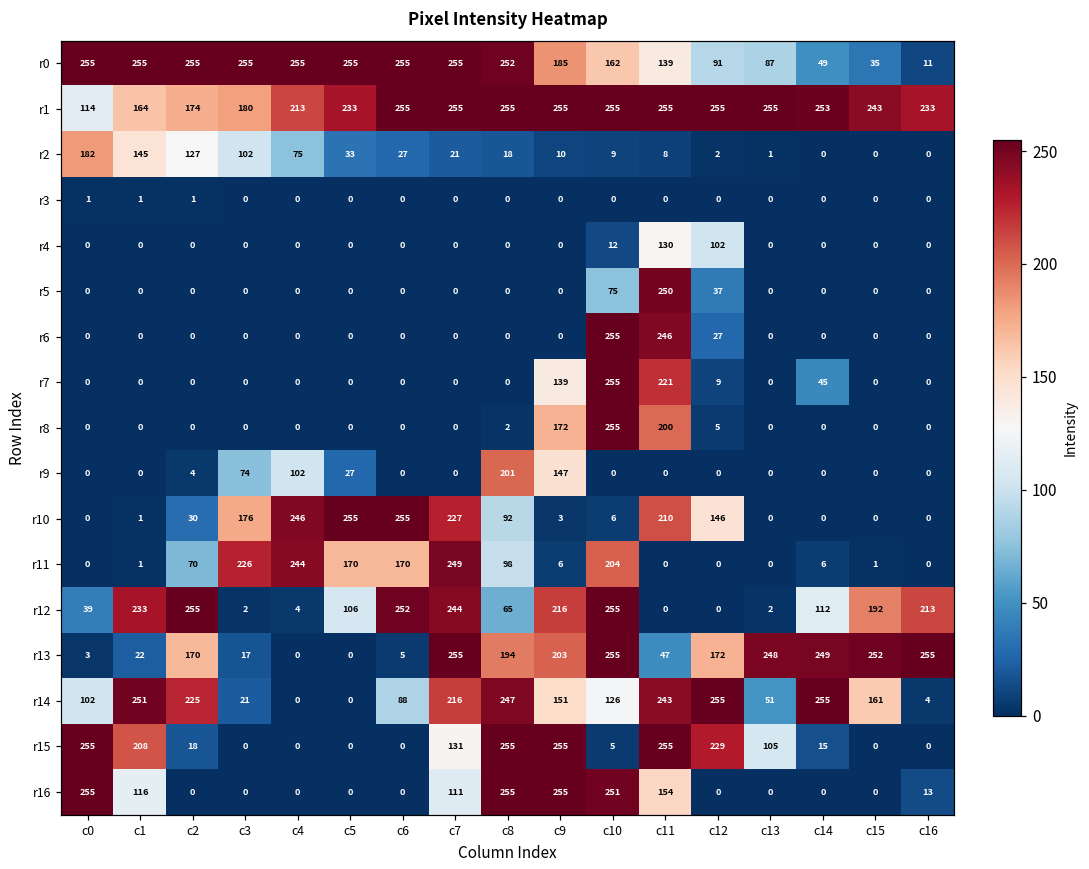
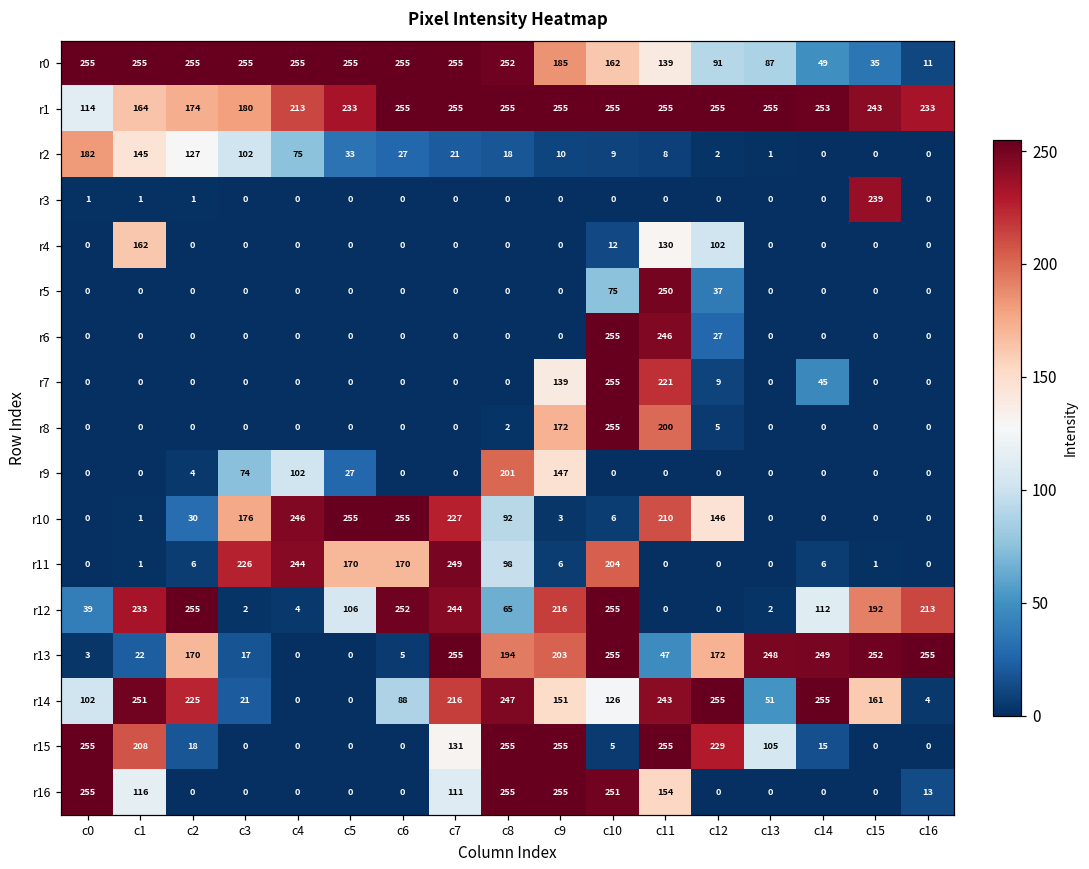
  {
    "r3": {
      "c0": 1,
      "c1": 1,
      "c2": 1,
      "c3": 0,
      "c4": 0,
      "c5": 0,
      "c6": 0,
      "c7": 0,
      "c8": 0,
      "c9": 0,
      "c10": 0,
      "c11": 0,
      "c12": 0,
      "c13": 0,
      "c14": 0,
-     "c15": 0,
+     "c15": 239,
      "c16": 0
    },
    "r4": {
      "c0": 0,
-     "c1": 0,
+     "c1": 162,
      "c2": 0,
      "c3": 0,
      "c4": 0,
      "c5": 0,
      "c6": 0,
      "c7": 0,
      "c8": 0,
      "c9": 0,
      "c10": 12,
      "c11": 130,
      "c12": 102,
      "c13": 0,
      "c14": 0,
      "c15": 0,
      "c16": 0
    },
    "r11": {
      "c0": 0,
      "c1": 1,
-     "c2": 70,
+     "c2": 6,
      "c3": 226,
      "c4": 244,
      "c5": 170,
      "c6": 170,
      "c7": 249,
      "c8": 98,
      "c9": 6,
      "c10": 204,
      "c11": 0,
      "c12": 0,
      "c13": 0,
      "c14": 6,
      "c15": 1,
      "c16": 0
    }
  }
